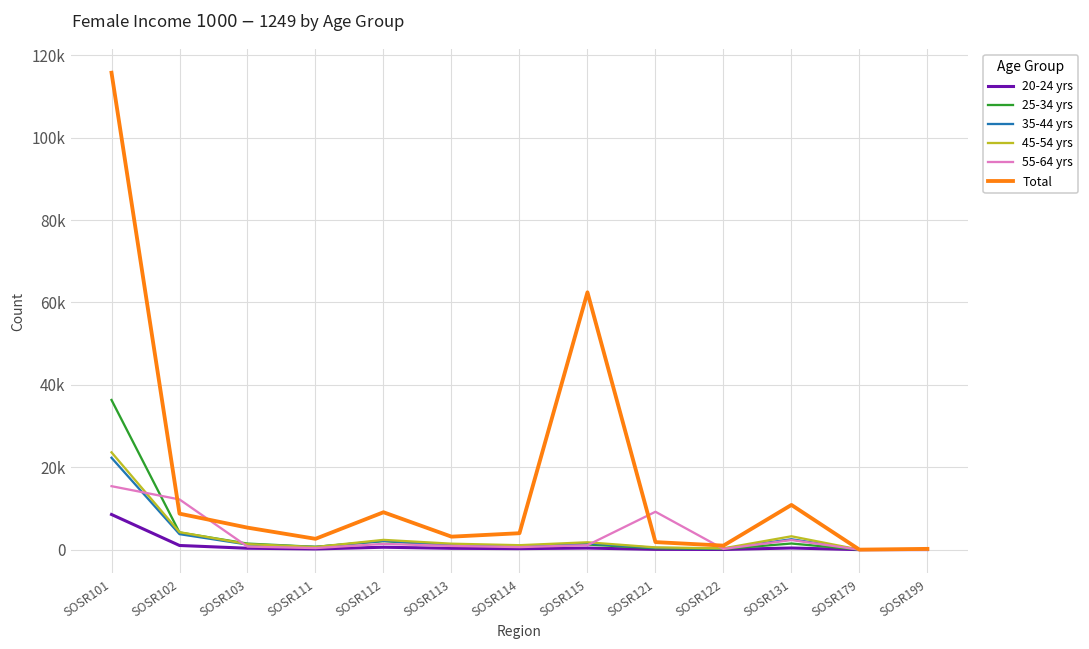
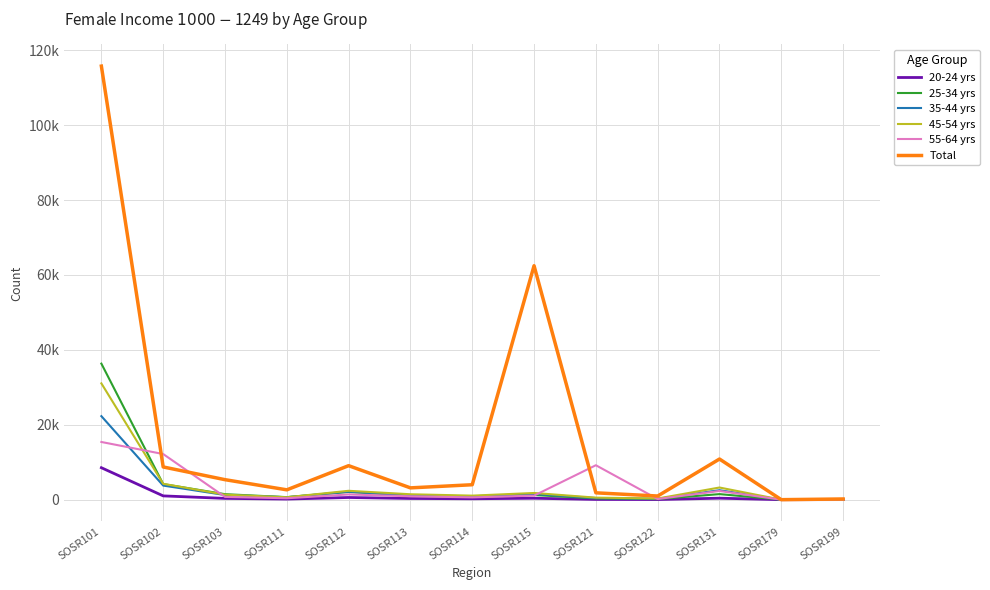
  {
    "20-24 yrs": {
      "SOSR101": 9000,
      "SOSR102": 1000,
      "SOSR112": 1000,
      "SOSR115": 0,
      "SOSR131": 0
    },
    "25-34 yrs": {
      "SOSR101": 36000,
      "SOSR131": 1000
    },
    "35-44 yrs": {
      "SOSR101": 22000
    },
    "45-54 yrs": {
-     "SOSR101": 24000,
+     "SOSR101": 31000,
      "SOSR131": 3000
    },
    "55-64 yrs": {
      "SOSR101": 15000,
      "SOSR102": 12000,
      "SOSR121": 9000
    },
    "Total": {
      "SOSR101": 116000,
      "SOSR102": 9000,
      "SOSR103": 5000,
      "SOSR111": 3000,
      "SOSR112": 9000,
      "SOSR113": 3000,
      "SOSR114": 4000,
      "SOSR115": 62000,
      "SOSR121": 2000,
      "SOSR131": 11000
    }
  }
